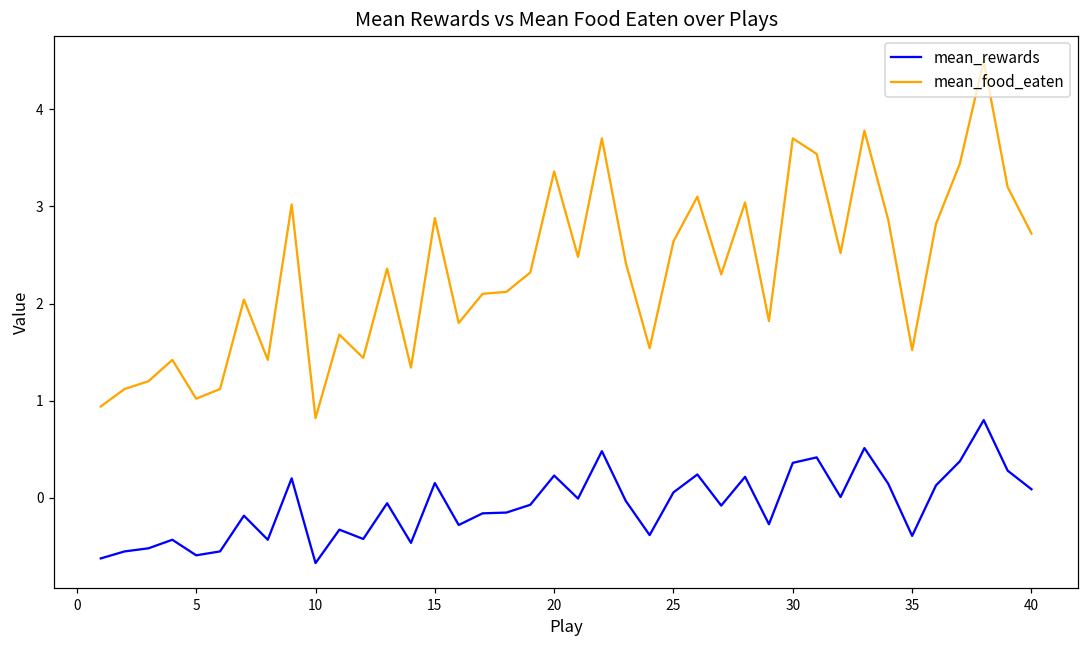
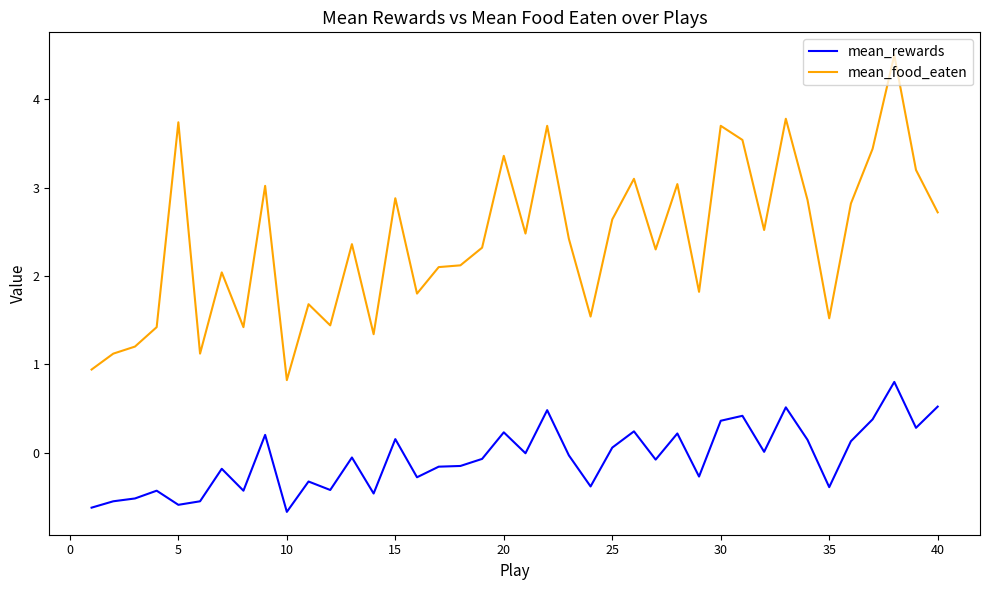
  {
    "mean_rewards": {
      "5": -0.6,
      "10": -0.7,
      "15": 0.2,
      "20": 0.2,
      "25": 0.1,
      "30": 0.4,
      "35": -0.4,
-     "40": 0.1
+     "40": 0.5
    },
    "mean_food_eaten": {
-     "5": 1.0,
+     "5": 3.7,
      "10": 0.8,
      "15": 2.9,
      "20": 3.4,
      "25": 2.6,
      "30": 3.7,
      "35": 1.5,
      "40": 2.7
    }
  }
